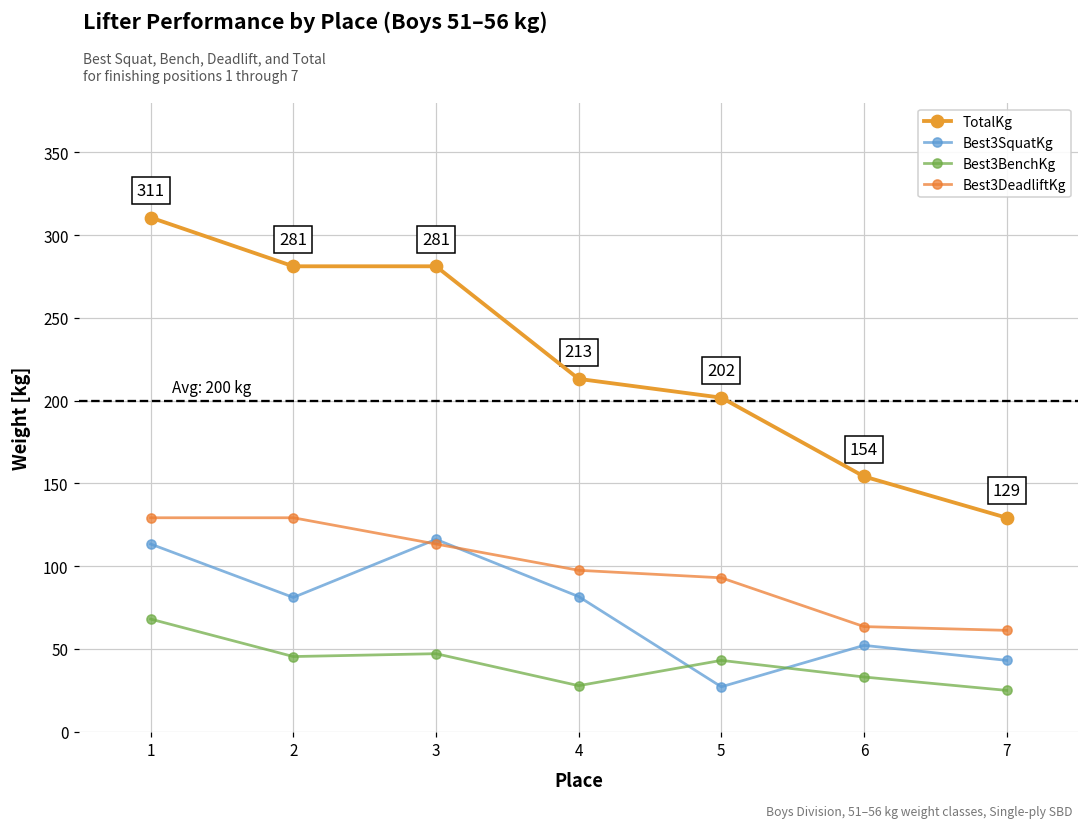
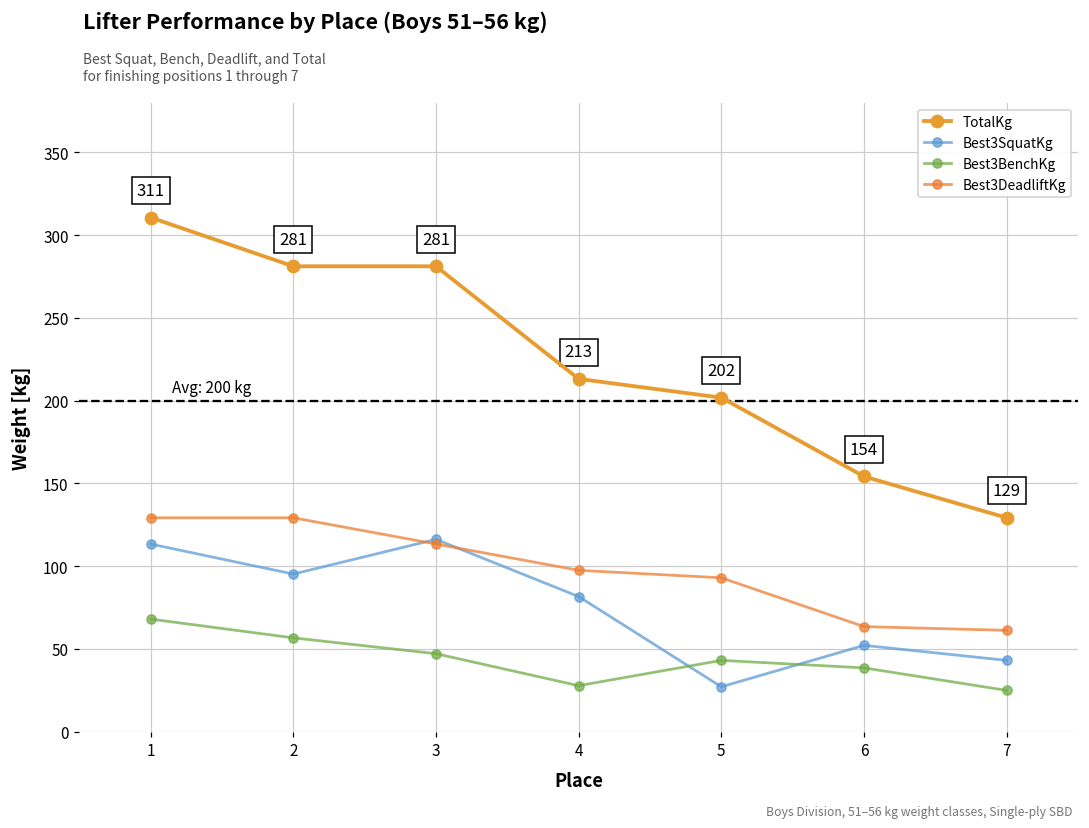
  {
    "Best3SquatKg": {
      "1": 113,
-     "2": 81,
+     "2": 95,
      "3": 116,
      "4": 82,
      "5": 27,
      "6": 52,
      "7": 43
    },
    "Best3BenchKg": {
      "1": 68,
-     "2": 45,
+     "2": 57,
      "3": 47,
      "4": 28,
      "5": 43,
-     "6": 33,
+     "6": 39,
      "7": 25
    }
  }
